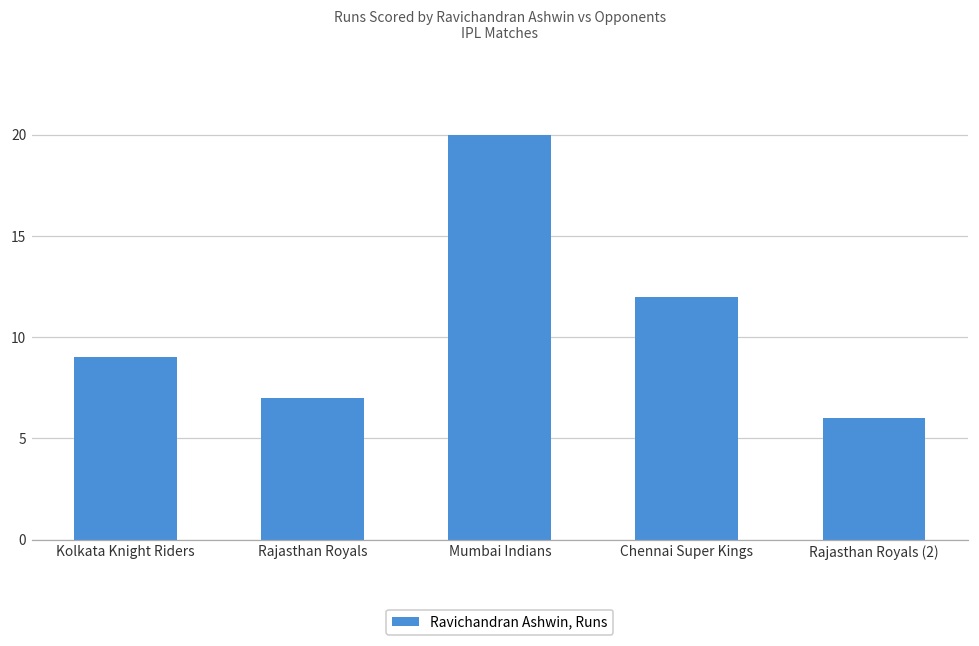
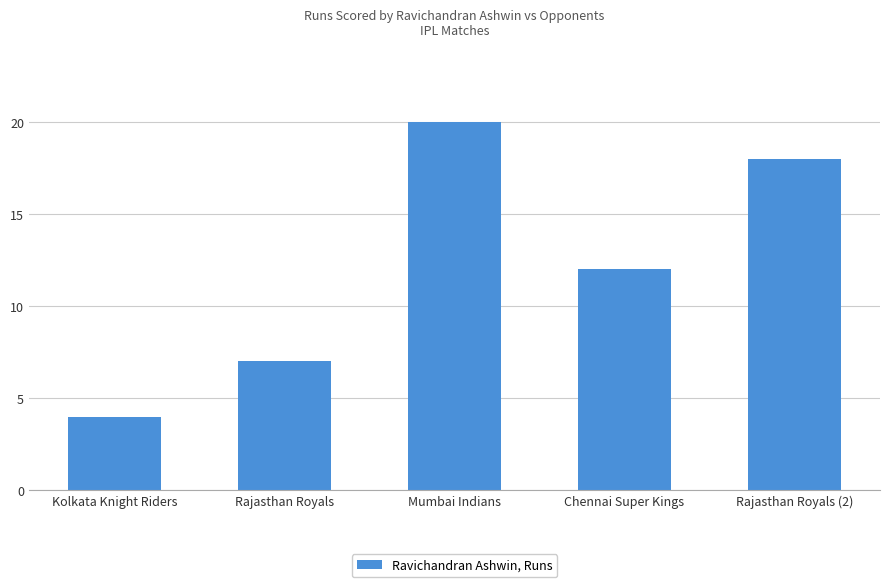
  {
-   "Kolkata Knight Riders": 9,
+   "Kolkata Knight Riders": 4,
    "Rajasthan Royals": 7,
    "Mumbai Indians": 20,
    "Chennai Super Kings": 12,
-   "Rajasthan Royals (2)": 6
+   "Rajasthan Royals (2)": 18
  }
